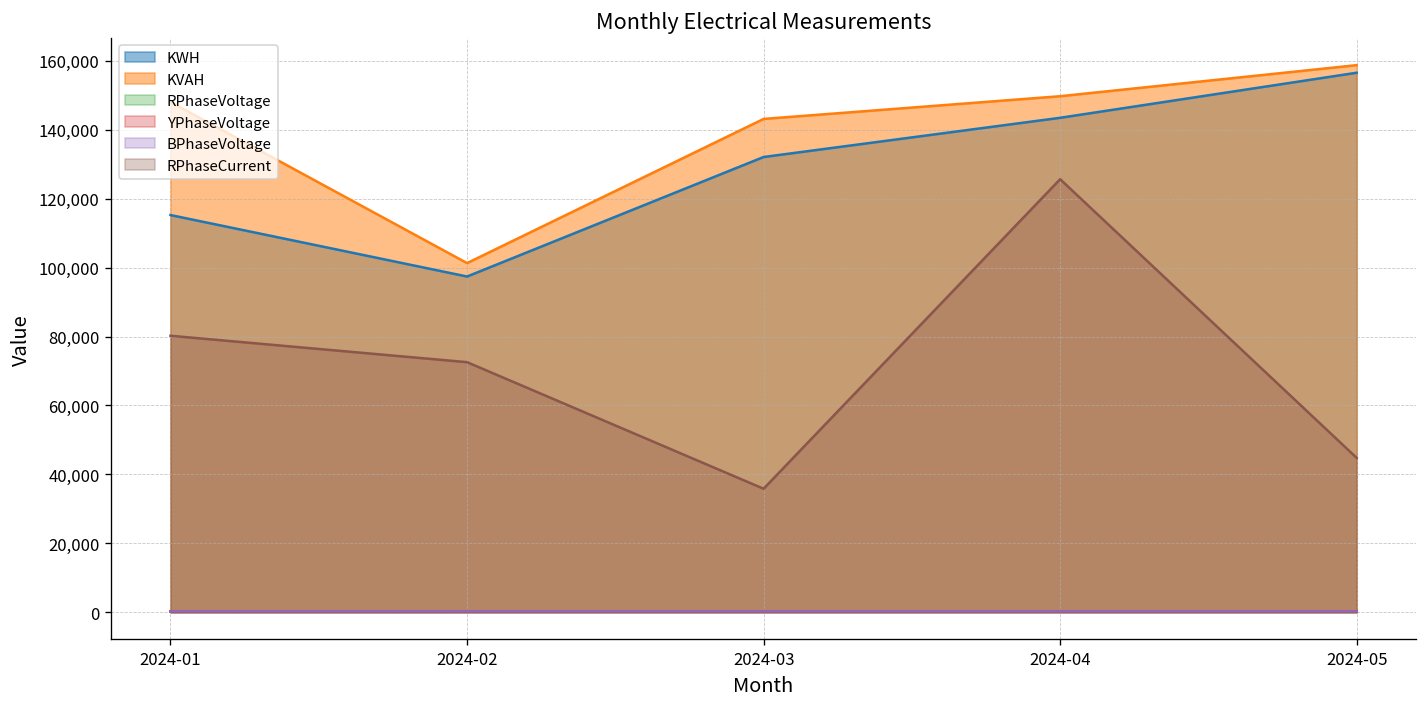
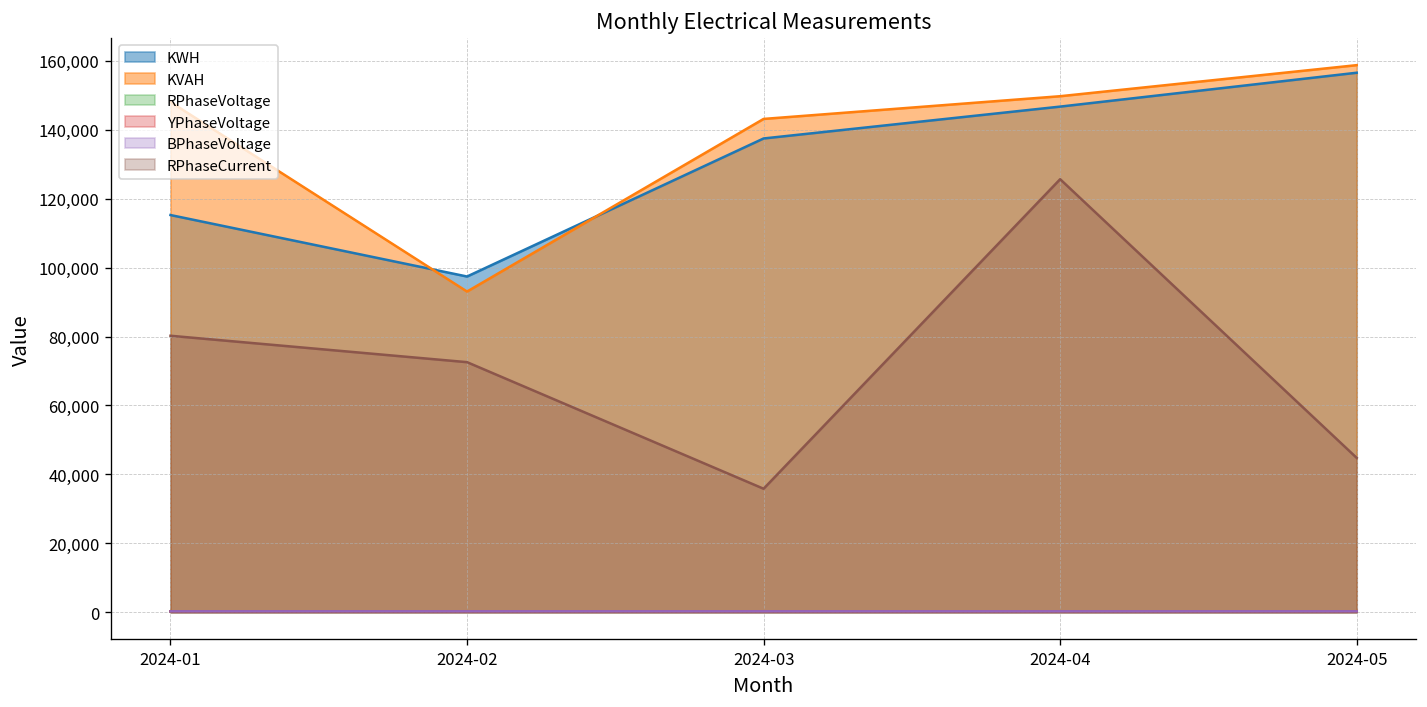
  {
    "KWH": {
      "2024-01": "115,000",
      "2024-02": "97,000",
-     "2024-03": "132,000",
-     "2024-04": "143,000",
+     "2024-03": "137,000",
+     "2024-04": "147,000",
      "2024-05": "157,000"
    },
    "KVAH": {
-     "2024-02": "101,000",
+     "2024-02": "93,000",
      "2024-03": "143,000",
      "2024-04": "150,000",
      "2024-05": "159,000"
    }
  }
